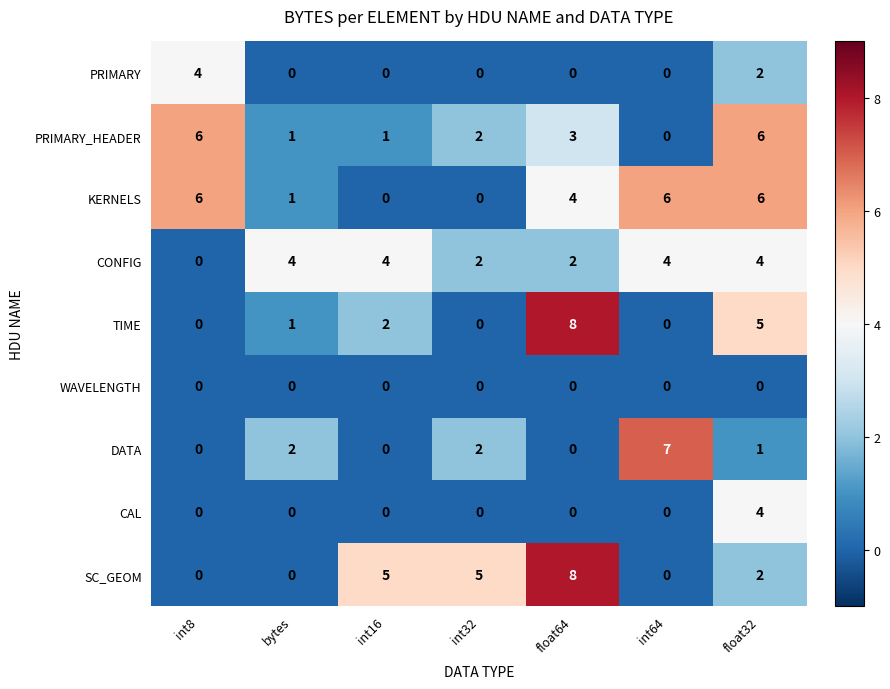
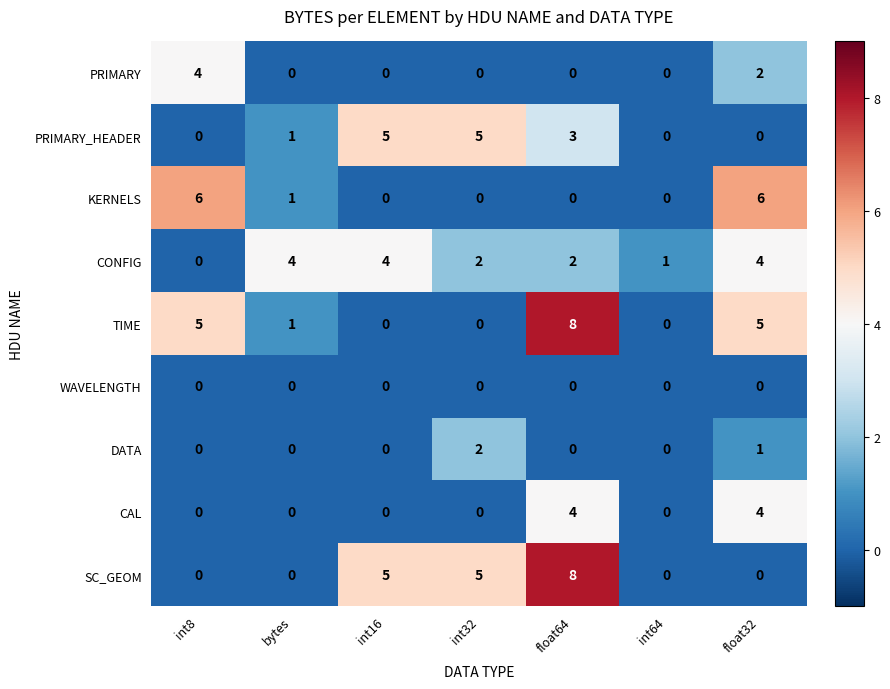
  {
    "PRIMARY": {
      "int8": 4,
      "bytes": 0,
      "int16": 0,
      "int32": 0,
      "float64": 0,
      "int64": 0,
      "float32": 2
    },
    "PRIMARY_HEADER": {
-     "int8": 6,
+     "int8": 0,
      "bytes": 1,
-     "int16": 1,
-     "int32": 2,
+     "int16": 5,
+     "int32": 5,
      "float64": 3,
      "int64": 0,
-     "float32": 6
+     "float32": 0
    },
    "KERNELS": {
      "int8": 6,
      "bytes": 1,
      "int16": 0,
      "int32": 0,
-     "float64": 4,
-     "int64": 6,
+     "float64": 0,
+     "int64": 0,
      "float32": 6
    },
    "CONFIG": {
      "int8": 0,
      "bytes": 4,
      "int16": 4,
      "int32": 2,
      "float64": 2,
-     "int64": 4,
+     "int64": 1,
      "float32": 4
    },
    "TIME": {
-     "int8": 0,
+     "int8": 5,
      "bytes": 1,
-     "int16": 2,
+     "int16": 0,
      "int32": 0,
      "float64": 8,
      "int64": 0,
      "float32": 5
    },
    "WAVELENGTH": {
      "int8": 0,
      "bytes": 0,
      "int16": 0,
      "int32": 0,
      "float64": 0,
      "int64": 0,
      "float32": 0
    },
    "DATA": {
      "int8": 0,
-     "bytes": 2,
+     "bytes": 0,
      "int16": 0,
      "int32": 2,
      "float64": 0,
-     "int64": 7,
+     "int64": 0,
      "float32": 1
    },
    "CAL": {
      "int8": 0,
      "bytes": 0,
      "int16": 0,
      "int32": 0,
-     "float64": 0,
+     "float64": 4,
      "int64": 0,
      "float32": 4
    },
    "SC_GEOM": {
      "int8": 0,
      "bytes": 0,
      "int16": 5,
      "int32": 5,
      "float64": 8,
      "int64": 0,
-     "float32": 2
+     "float32": 0
    }
  }
